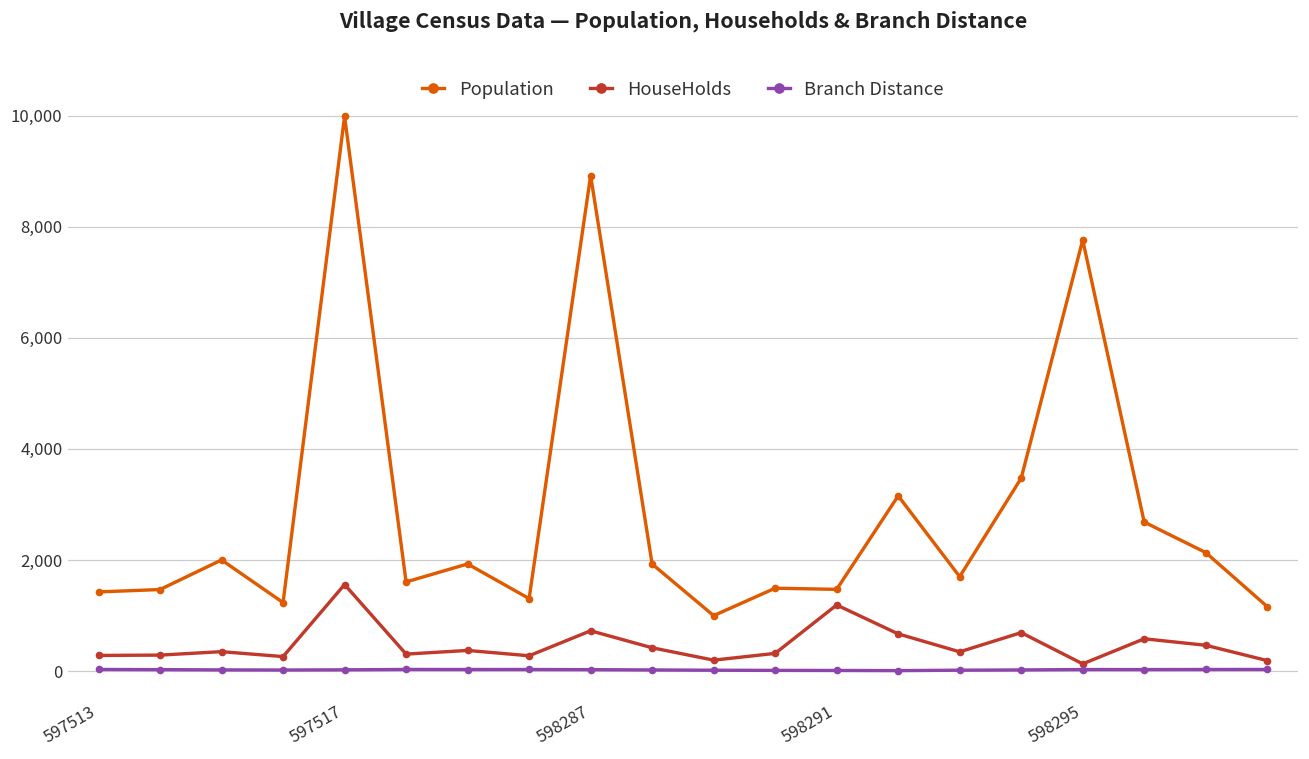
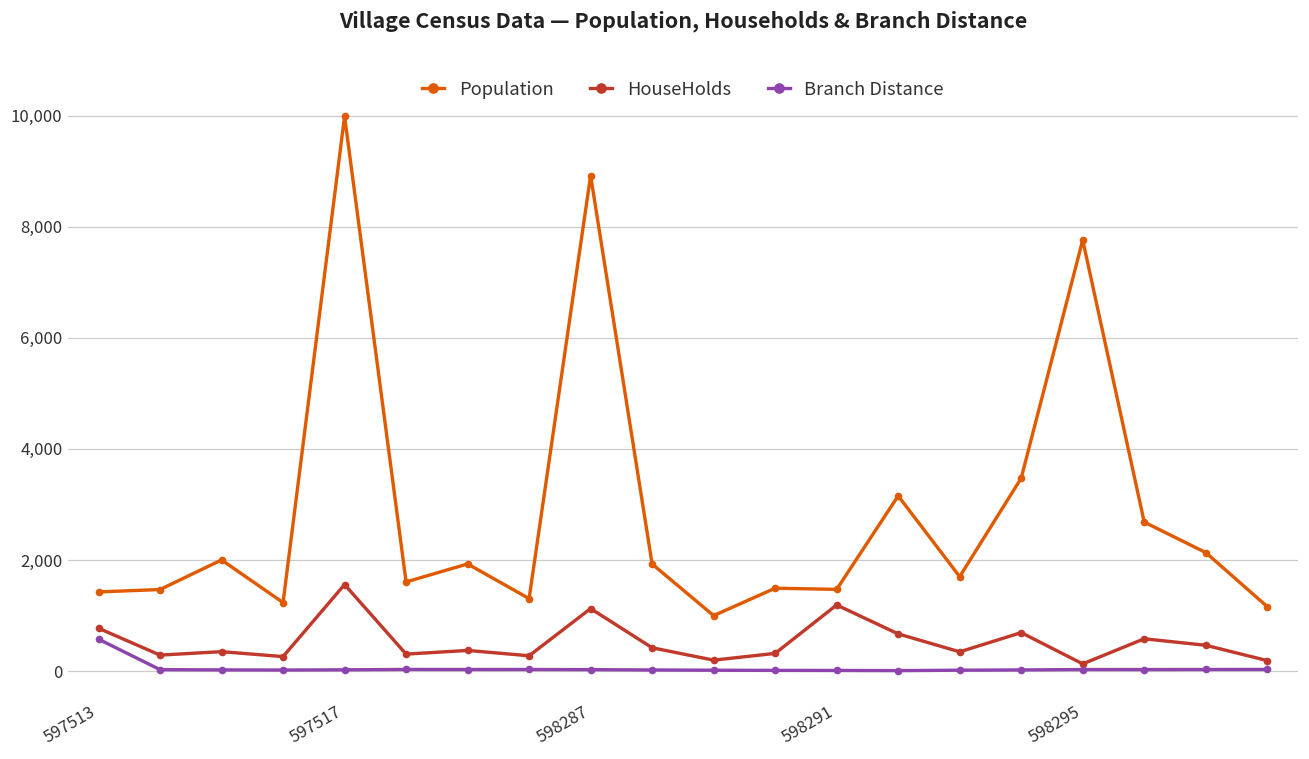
  {
    "Population": {
      "597513": "1,400",
      "597517": "10,000",
      "598287": "8,900",
      "598291": "1,500",
      "598295": "7,800"
    },
    "HouseHolds": {
-     "597513": "300",
+     "597513": "800",
      "597517": "1,600",
-     "598287": "700",
+     "598287": "1,100",
      "598291": "1,200",
      "598295": "100"
    },
    "Branch Distance": {
-     "597513": "0",
+     "597513": "600",
      "597517": "0",
      "598287": "0",
      "598291": "0",
      "598295": "0"
    }
  }
